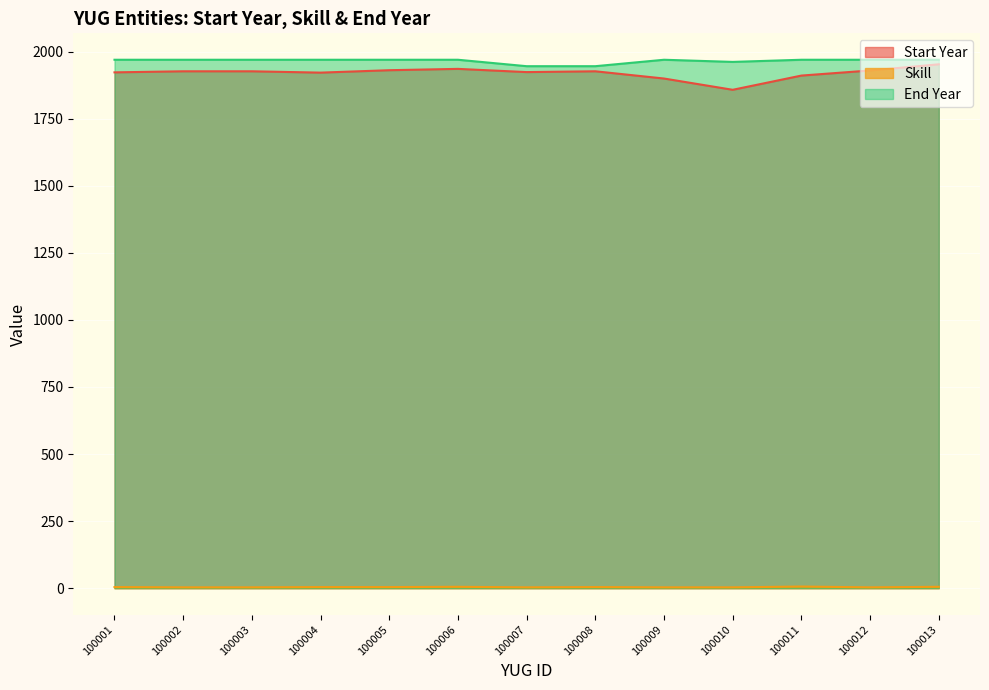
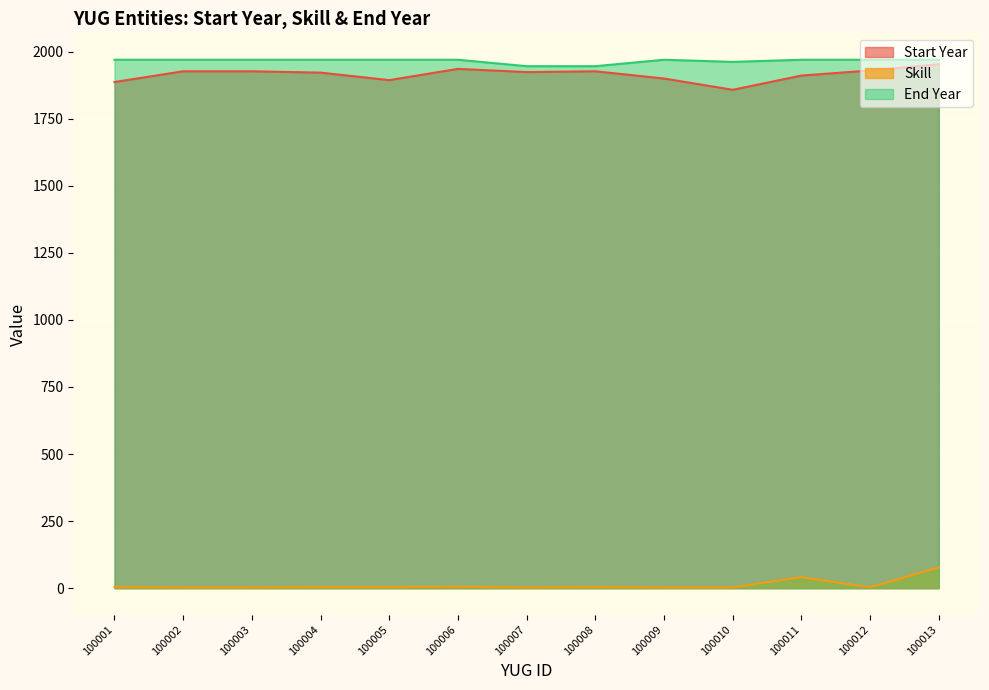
  {
    "Start Year": {
-     "100001": 1920,
+     "100001": 1890,
      "100002": 1930,
      "100003": 1930,
      "100004": 1920,
-     "100005": 1930,
+     "100005": 1890,
      "100006": 1940,
      "100007": 1920,
      "100008": 1930,
      "100009": 1900,
      "100010": 1860,
      "100011": 1910
    },
    "Skill": {
      "100001": 0,
      "100002": 0,
      "100003": 0,
      "100004": 0,
      "100005": 0,
      "100006": 10,
      "100007": 0,
      "100008": 0,
      "100009": 0,
      "100010": 0,
-     "100011": 10,
+     "100011": 40,
      "100012": 0,
-     "100013": 10
+     "100013": 80
    },
    "End Year": {
      "100001": 1970,
      "100002": 1970,
      "100003": 1970,
      "100004": 1970,
      "100005": 1970,
      "100006": 1970,
      "100007": 1950,
      "100008": 1950,
      "100009": 1970,
      "100010": 1960,
      "100011": 1970
    }
  }
